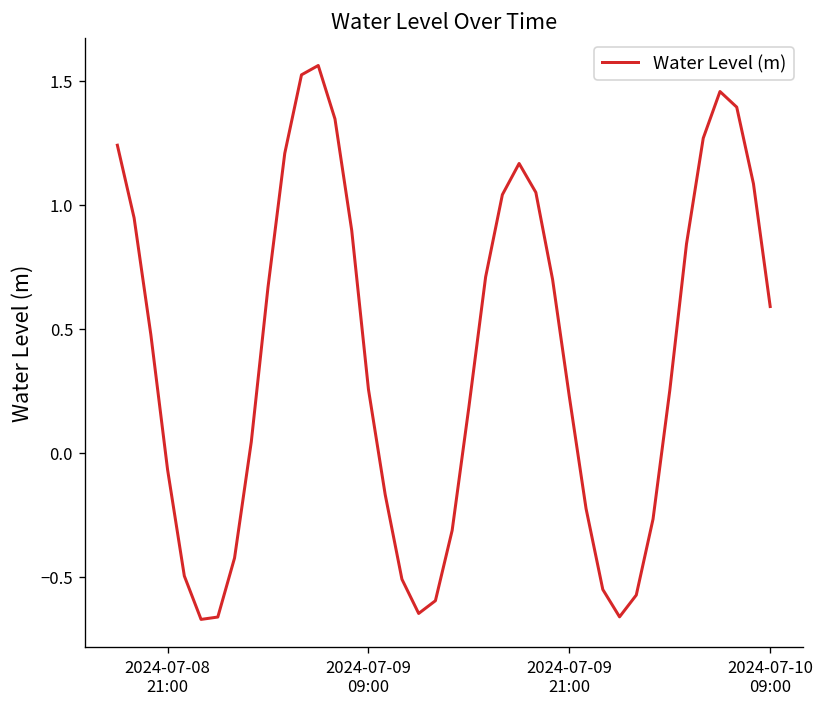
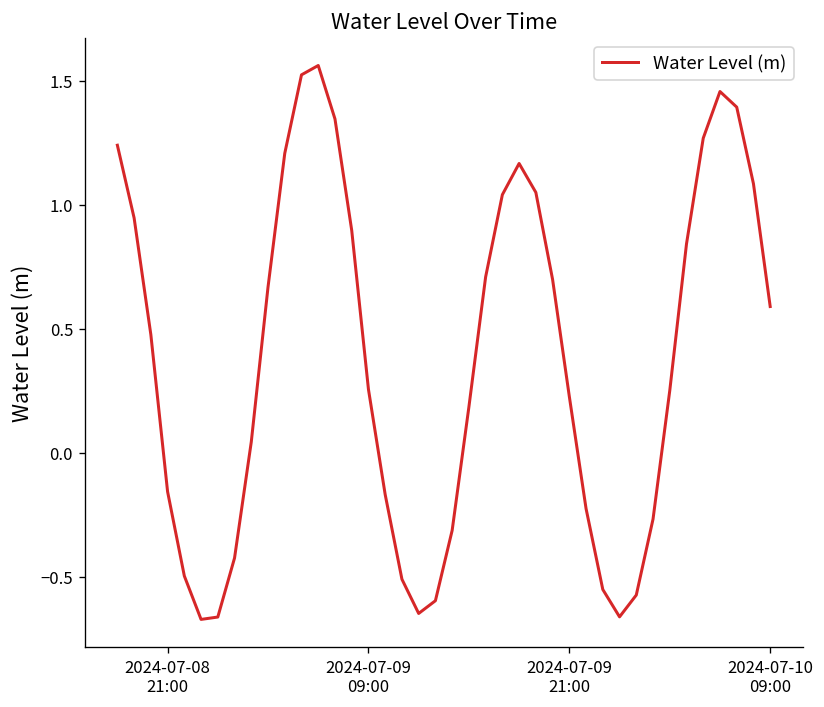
  {
-   "2024-07-08 21:00": -0.07,
+   "2024-07-08 21:00": -0.16,
    "2024-07-09 09:00": 0.26,
    "2024-07-09 21:00": 0.23,
    "2024-07-10 09:00": 0.59
  }
